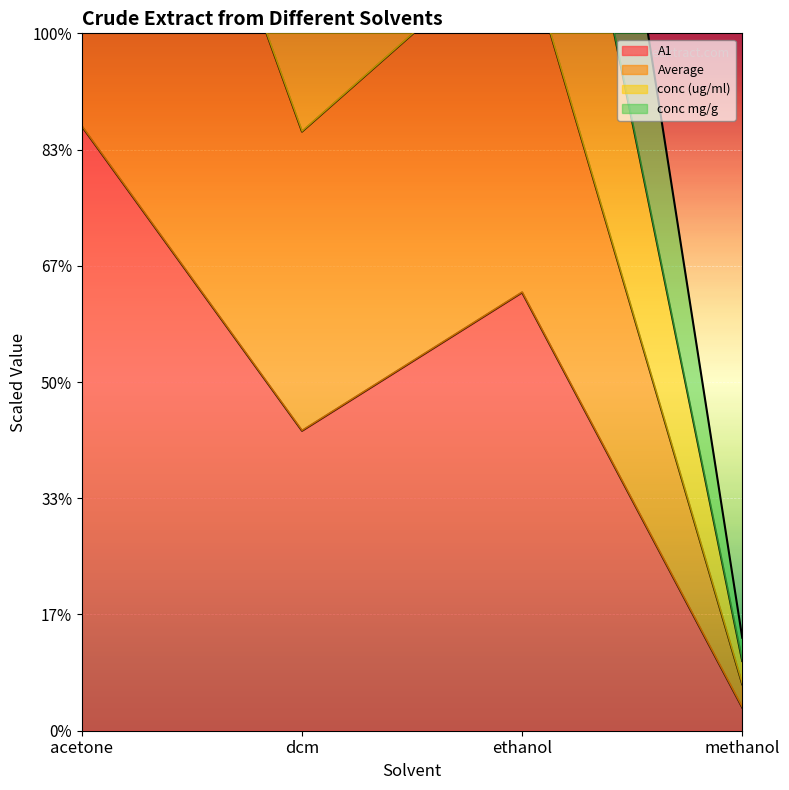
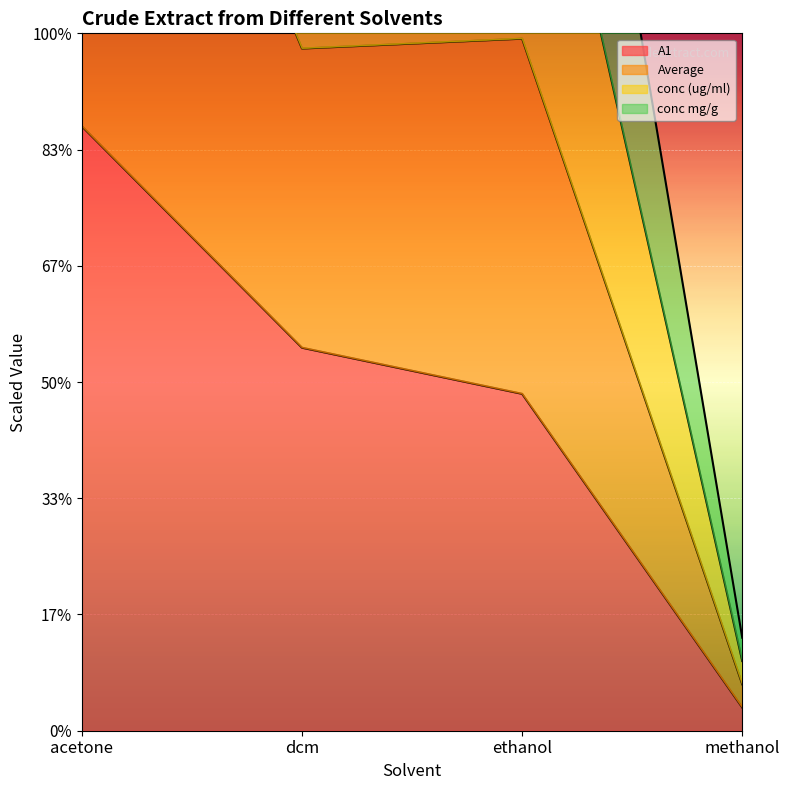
  {
    "A1": {
      "acetone": "87%",
-     "dcm": "43%",
-     "ethanol": "63%",
+     "dcm": "55%",
+     "ethanol": "48%",
      "methanol": "3%"
    },
    "Average": {
      "dcm": "43%",
      "methanol": "3%"
    },
    "conc (ug/ml)": {
      "methanol": "3%"
    },
    "conc mg/g": {
      "methanol": "3%"
    }
  }
